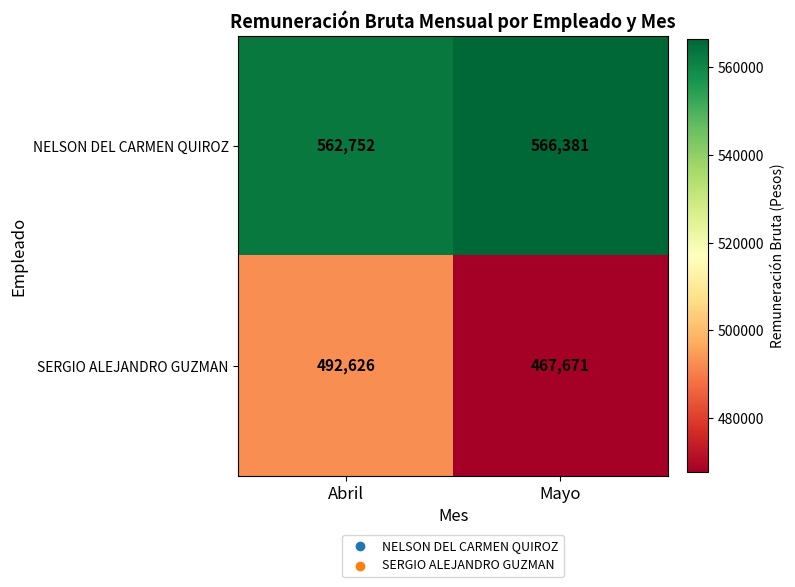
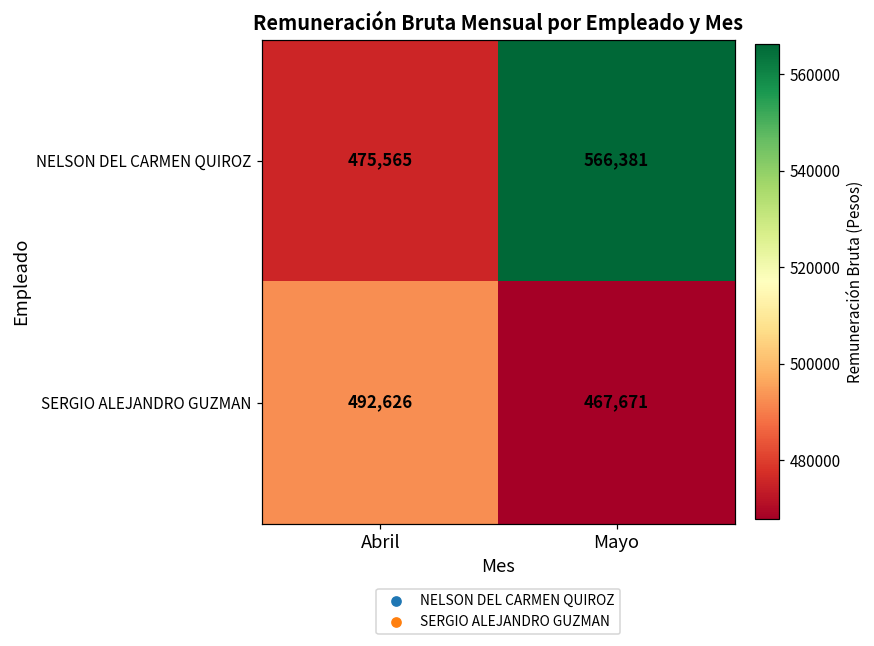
  {
    "NELSON DEL CARMEN QUIROZ": {
-     "Abril": "562,752",
+     "Abril": "475,565",
      "Mayo": "566,381"
    },
    "SERGIO ALEJANDRO GUZMAN": {
      "Abril": "492,626",
      "Mayo": "467,671"
    }
  }
